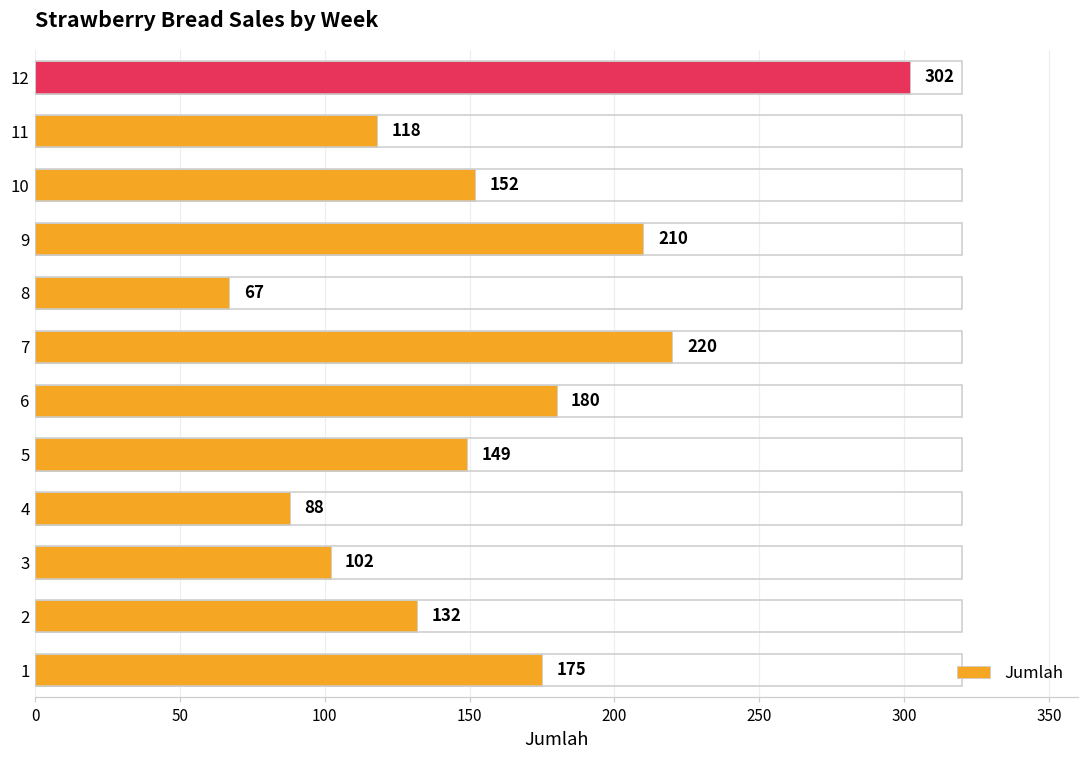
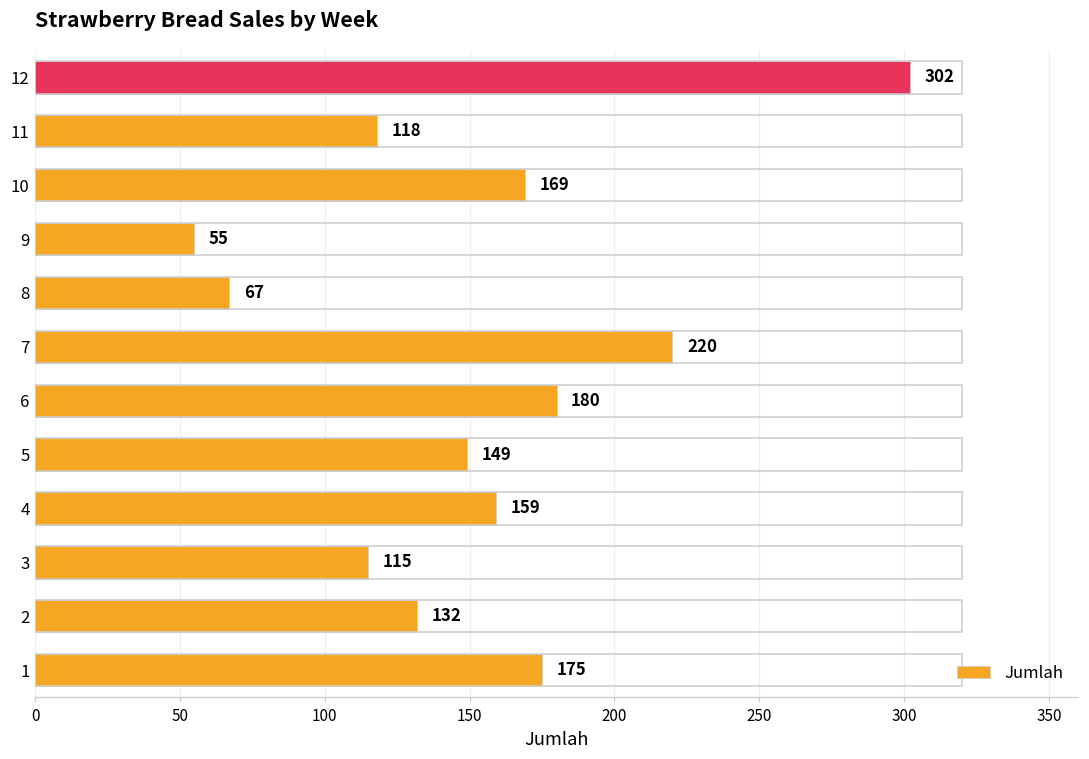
  {
    "12": 302,
    "11": 118,
-   "10": 152,
-   "9": 210,
+   "10": 169,
+   "9": 55,
    "8": 67,
    "7": 220,
    "6": 180,
    "5": 149,
-   "4": 88,
-   "3": 102,
+   "4": 159,
+   "3": 115,
    "2": 132,
    "1": 175
  }
